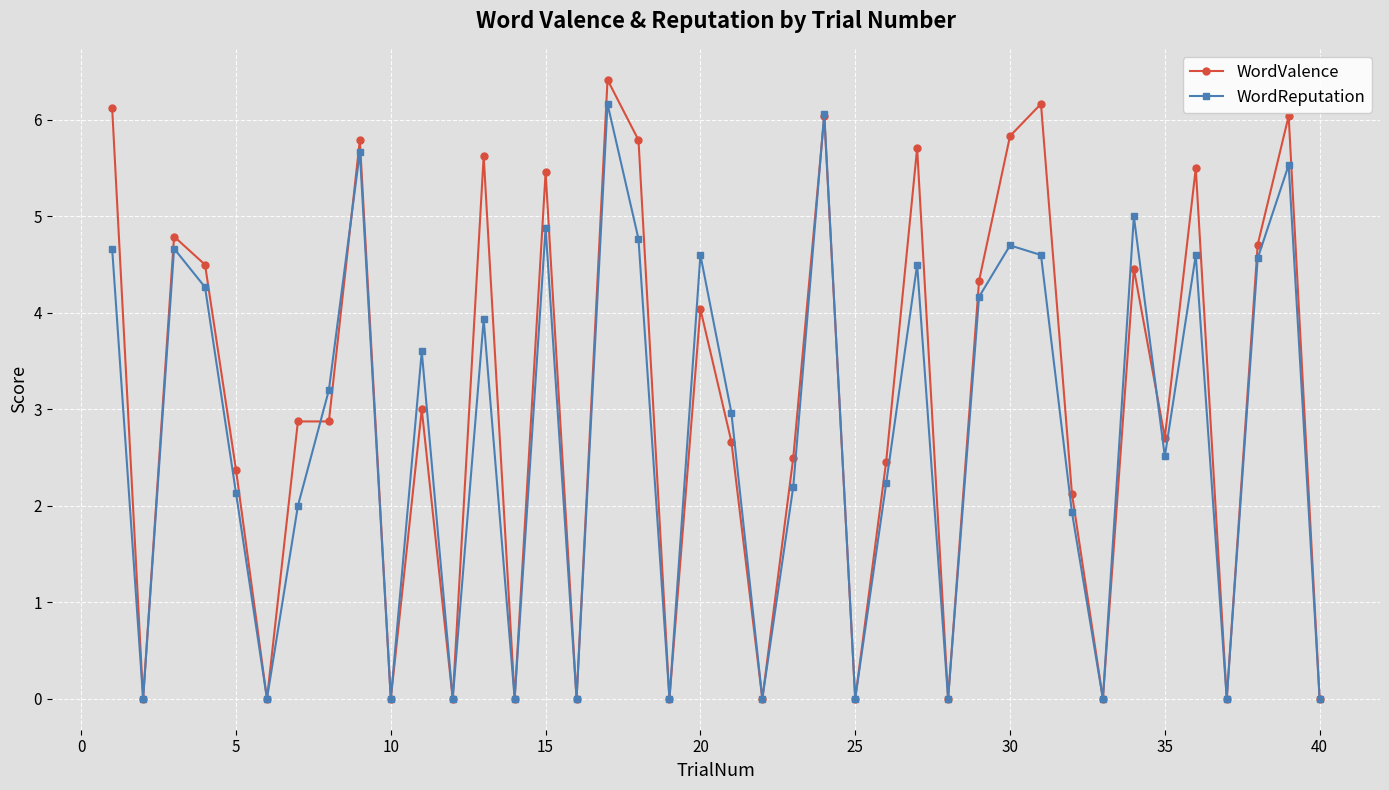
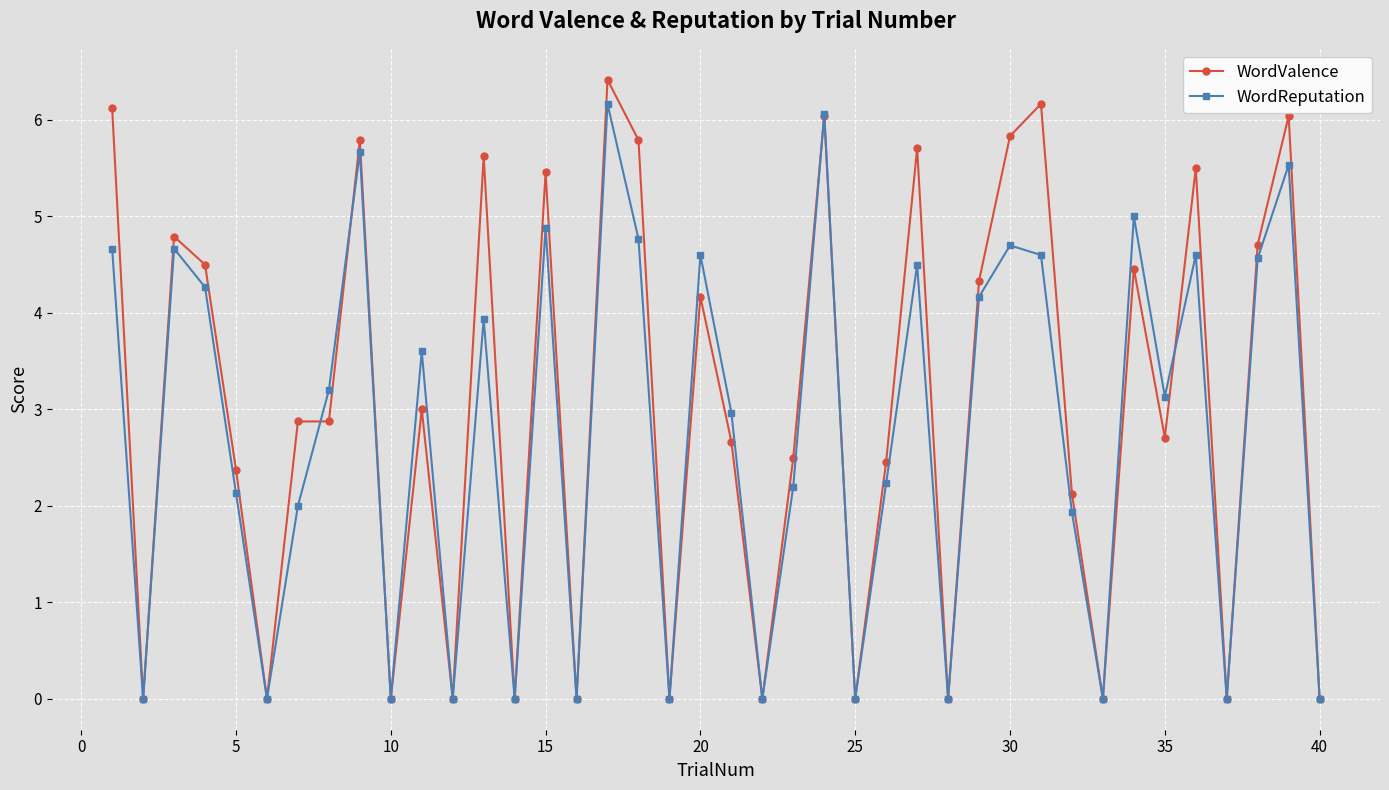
  {
    "WordValence": {
      "5": 2.4,
      "15": 5.5,
-     "20": 4.0,
+     "20": 4.2,
      "30": 5.8,
      "35": 2.7
    },
    "WordReputation": {
      "5": 2.1,
      "15": 4.9,
      "20": 4.6,
      "30": 4.7,
-     "35": 2.5
+     "35": 3.1
    }
  }
